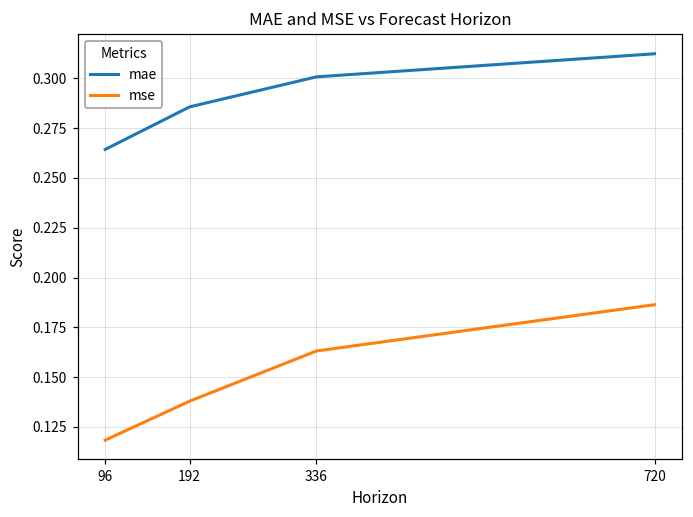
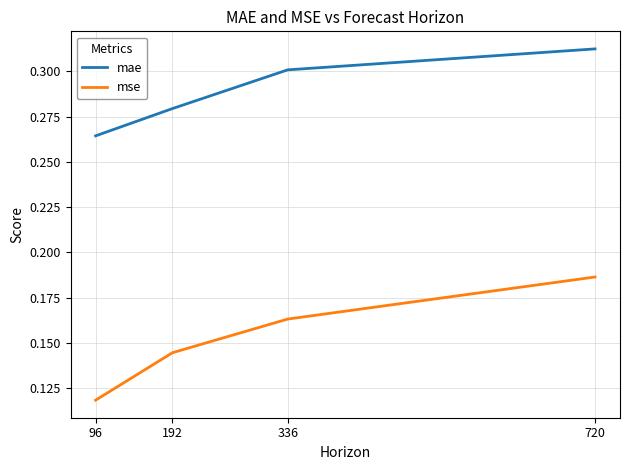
  {
    "mae": {
      "96": 0.264,
-     "192": 0.286,
+     "192": 0.279,
      "336": 0.301,
      "720": 0.312
    },
    "mse": {
      "96": 0.118,
-     "192": 0.138,
+     "192": 0.145,
      "336": 0.163,
      "720": 0.186
    }
  }
